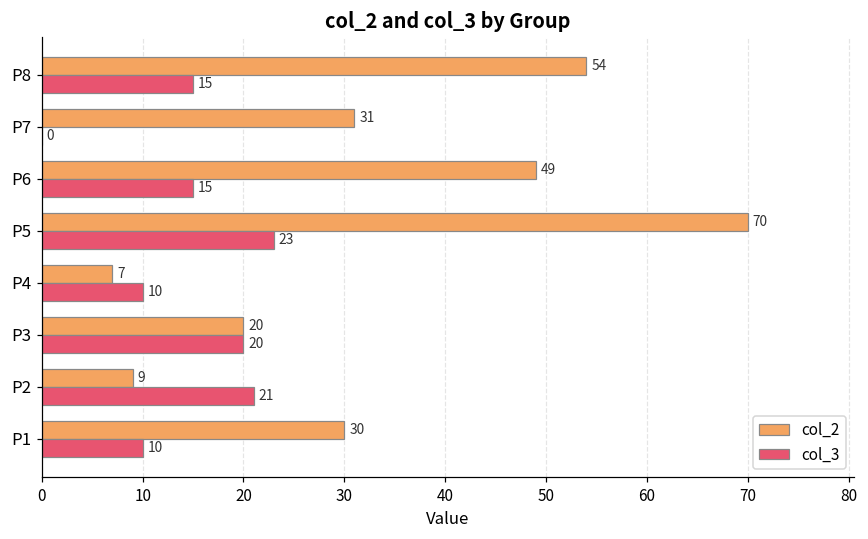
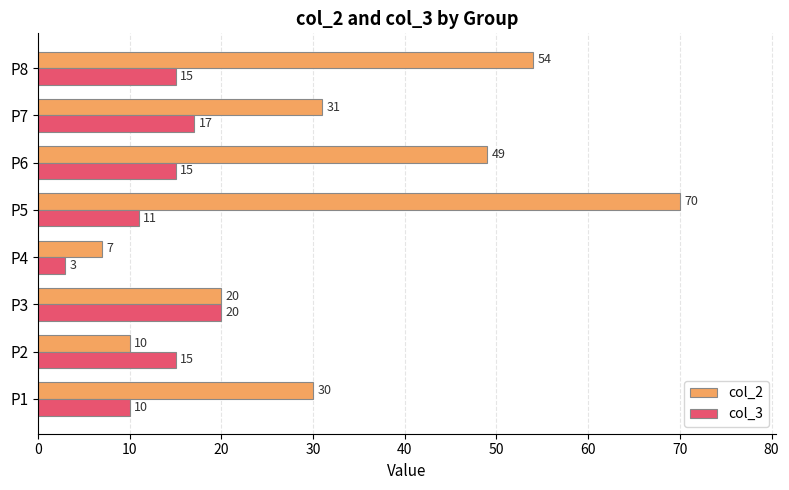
  {
    "col_2": {
      "P8": 54,
      "P7": 31,
      "P6": 49,
      "P5": 70,
      "P4": 7,
      "P3": 20,
-     "P2": 9,
+     "P2": 10,
      "P1": 30
    },
    "col_3": {
      "P8": 15,
-     "P7": 0,
+     "P7": 17,
      "P6": 15,
-     "P5": 23,
-     "P4": 10,
+     "P5": 11,
+     "P4": 3,
      "P3": 20,
-     "P2": 21,
+     "P2": 15,
      "P1": 10
    }
  }
